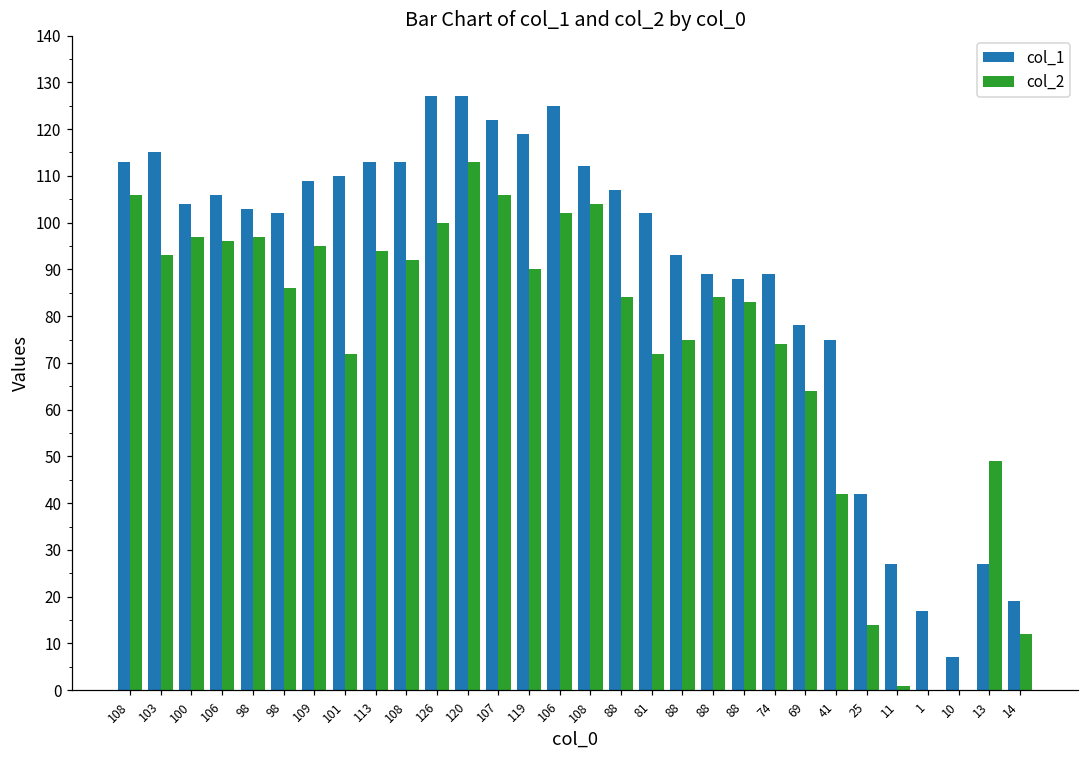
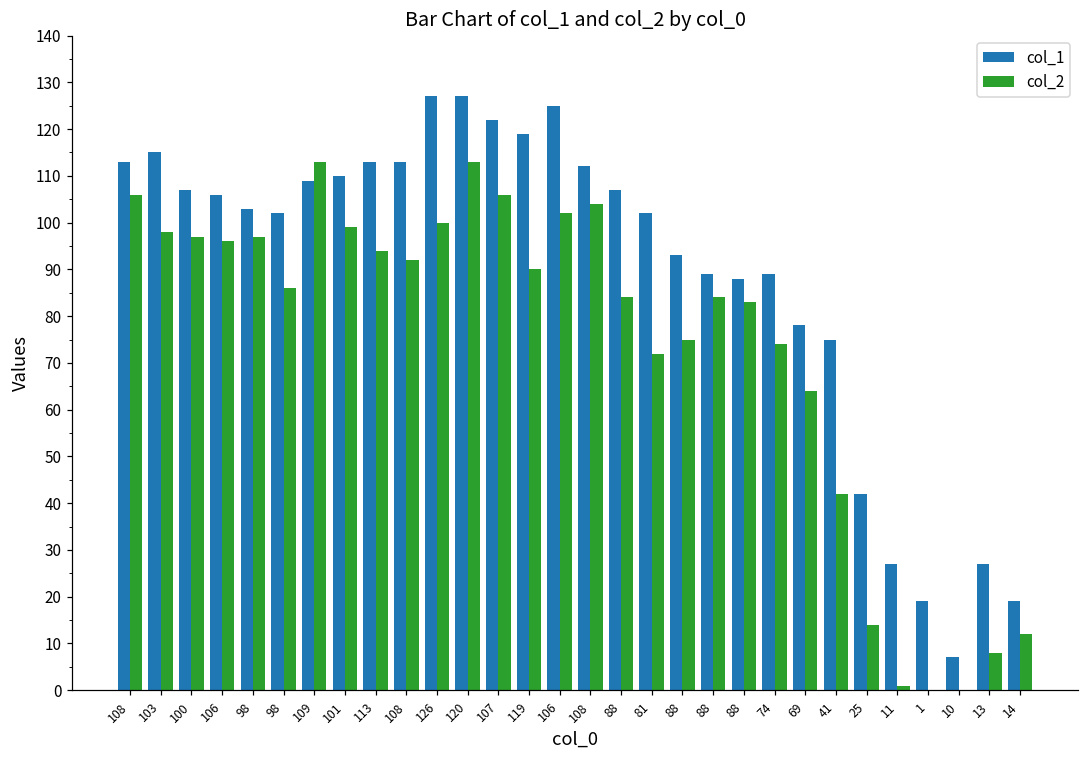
  {
    "col_1": {
      "103": 115,
-     "100": 104,
+     "100": 107,
      "109": 109,
      "101": 110,
      "113": 113,
      "126": 127,
      "120": 127,
      "107": 122,
      "119": 119,
      "81": 102,
      "74": 89,
      "69": 78,
      "41": 75,
      "25": 42,
      "11": 27,
-     "1": 17,
+     "1": 19,
      "10": 7,
      "13": 27,
      "14": 19
    },
    "col_2": {
-     "103": 93,
+     "103": 98,
      "100": 97,
-     "109": 95,
-     "101": 72,
+     "109": 113,
+     "101": 99,
      "113": 94,
      "126": 100,
      "120": 113,
      "107": 106,
      "119": 90,
      "81": 72,
      "74": 74,
      "69": 64,
      "41": 42,
      "25": 14,
      "11": 1,
      "1": 0,
      "10": 0,
-     "13": 49,
+     "13": 8,
      "14": 12
    }
  }
